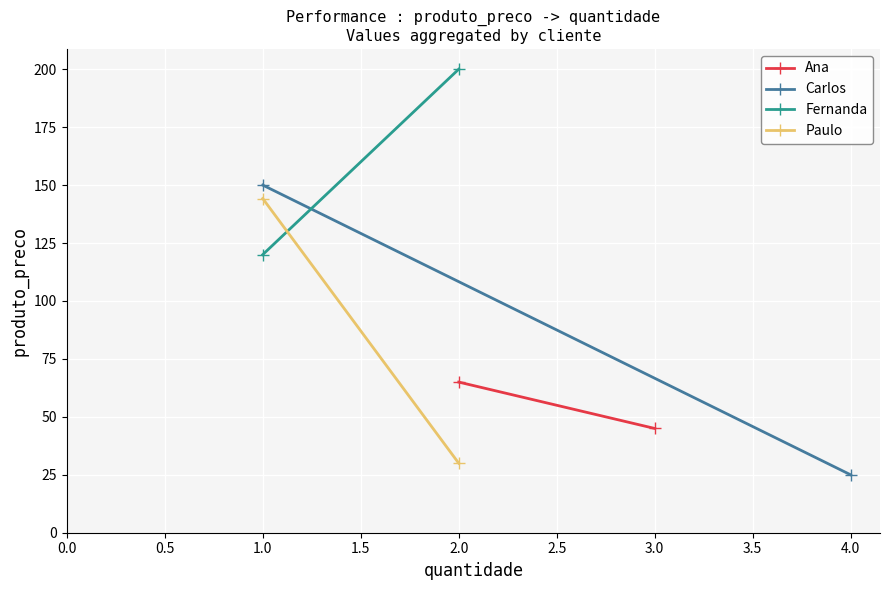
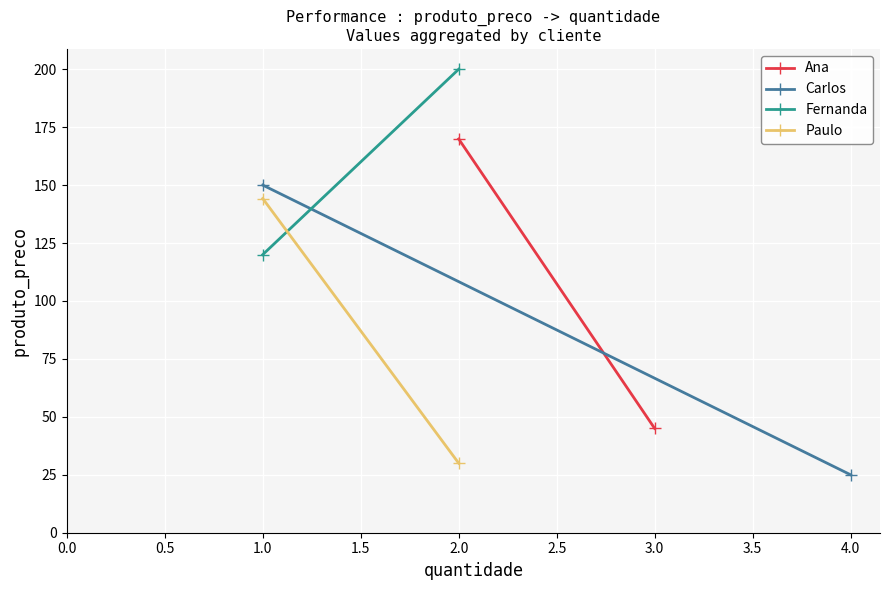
  {
    "Ana": {
-     "2.0": 65,
+     "2.0": 170,
      "3.0": 45
    },
    "Paulo": {
      "1.0": 144,
      "2.0": 30
    }
  }
